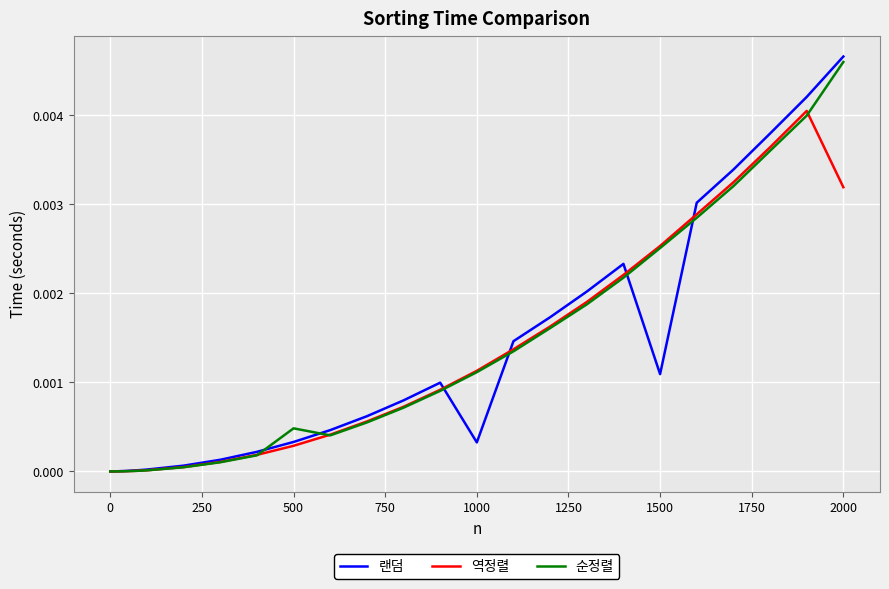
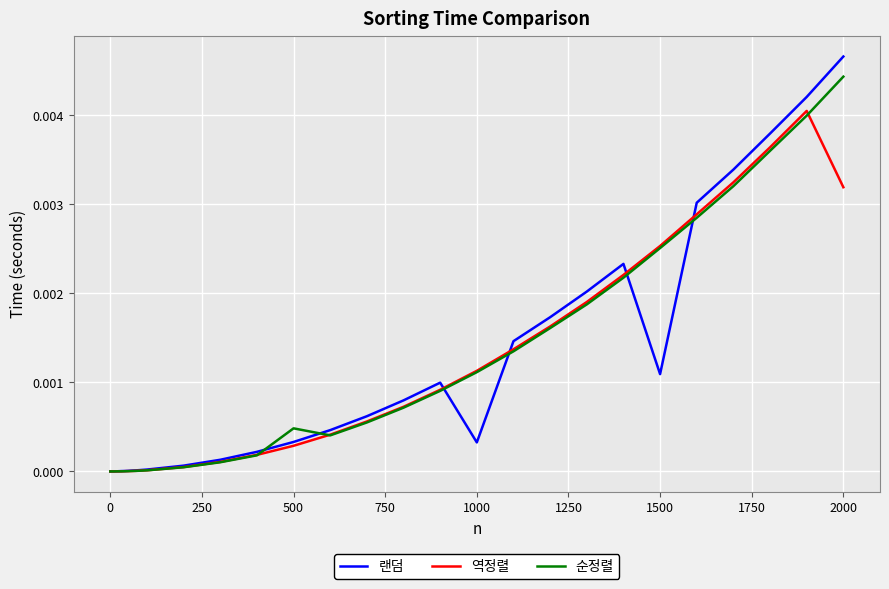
  {
    "랜덤": {
      "500": 0.0003,
      "1000": 0.0003,
      "1500": 0.0011,
      "2000": 0.0047
    },
    "역정렬": {
      "500": 0.0003,
      "2000": 0.0032
    },
    "순정렬": {
      "500": 0.0005,
-     "2000": 0.0046
+     "2000": 0.0044
    }
  }
